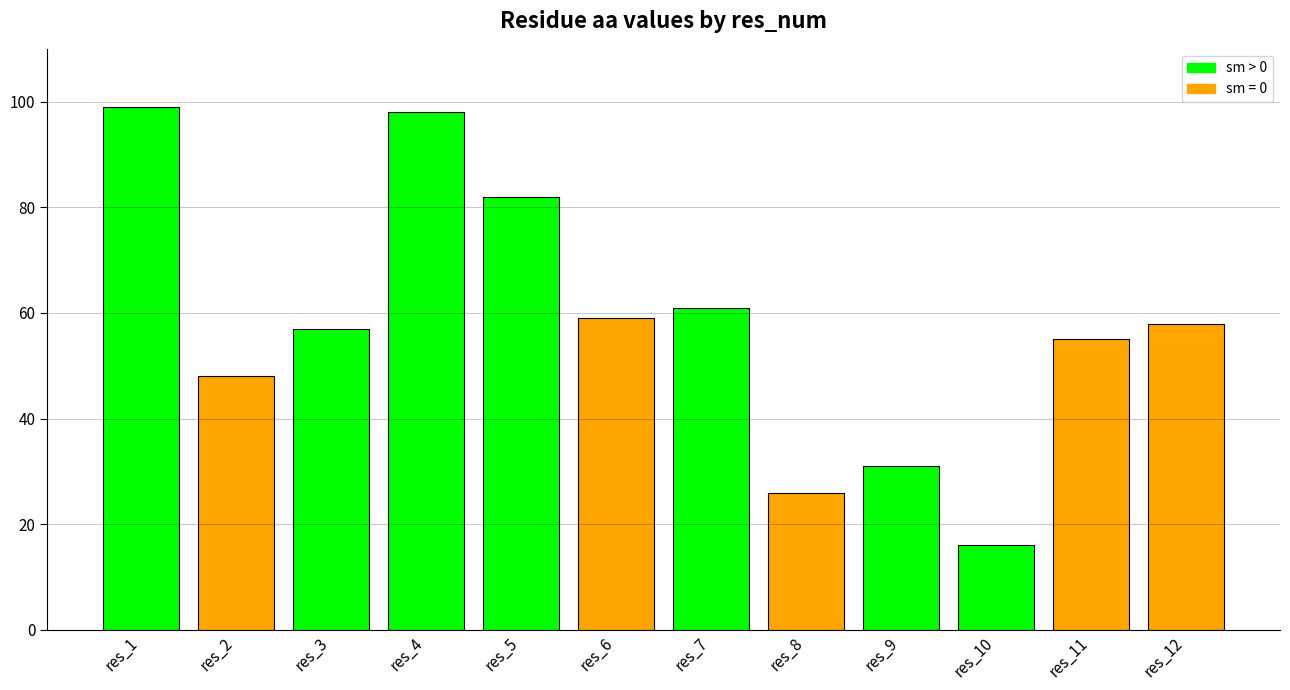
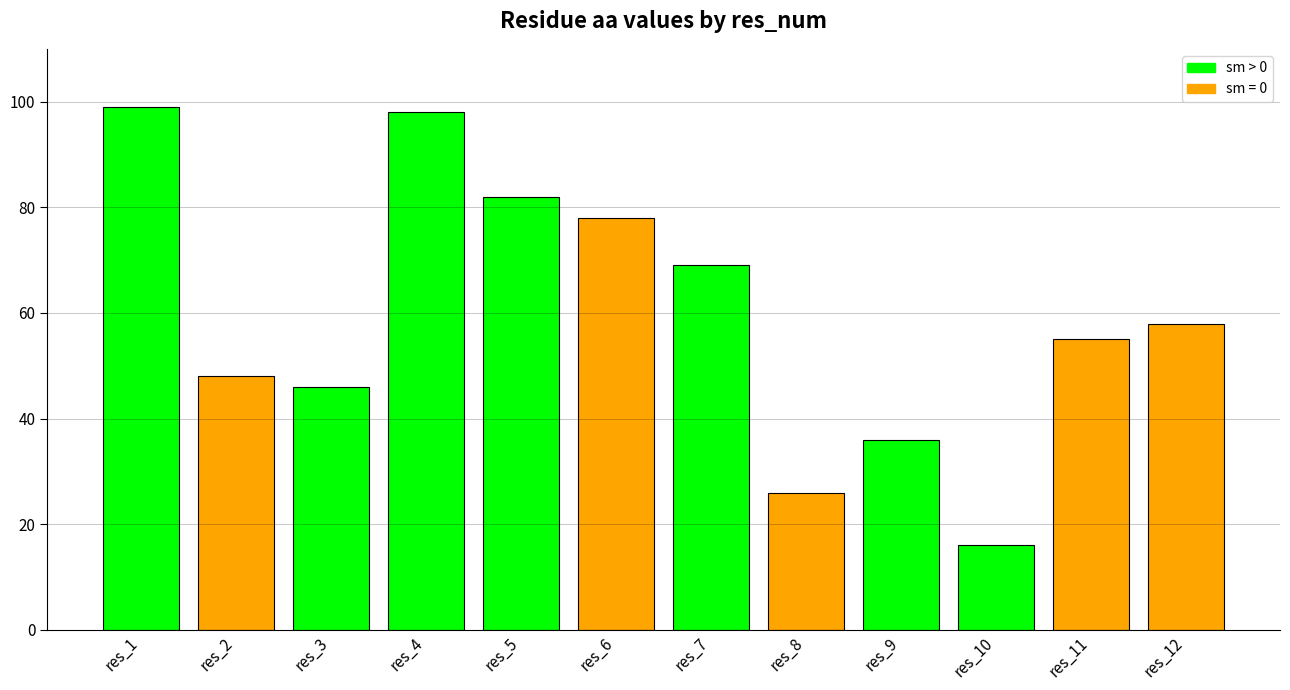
  {
    "res_1": 99,
    "res_2": 48,
-   "res_3": 57,
+   "res_3": 46,
    "res_4": 98,
    "res_5": 82,
-   "res_6": 59,
-   "res_7": 61,
+   "res_6": 78,
+   "res_7": 69,
    "res_8": 26,
-   "res_9": 31,
+   "res_9": 36,
    "res_10": 16,
    "res_11": 55,
    "res_12": 58
  }
